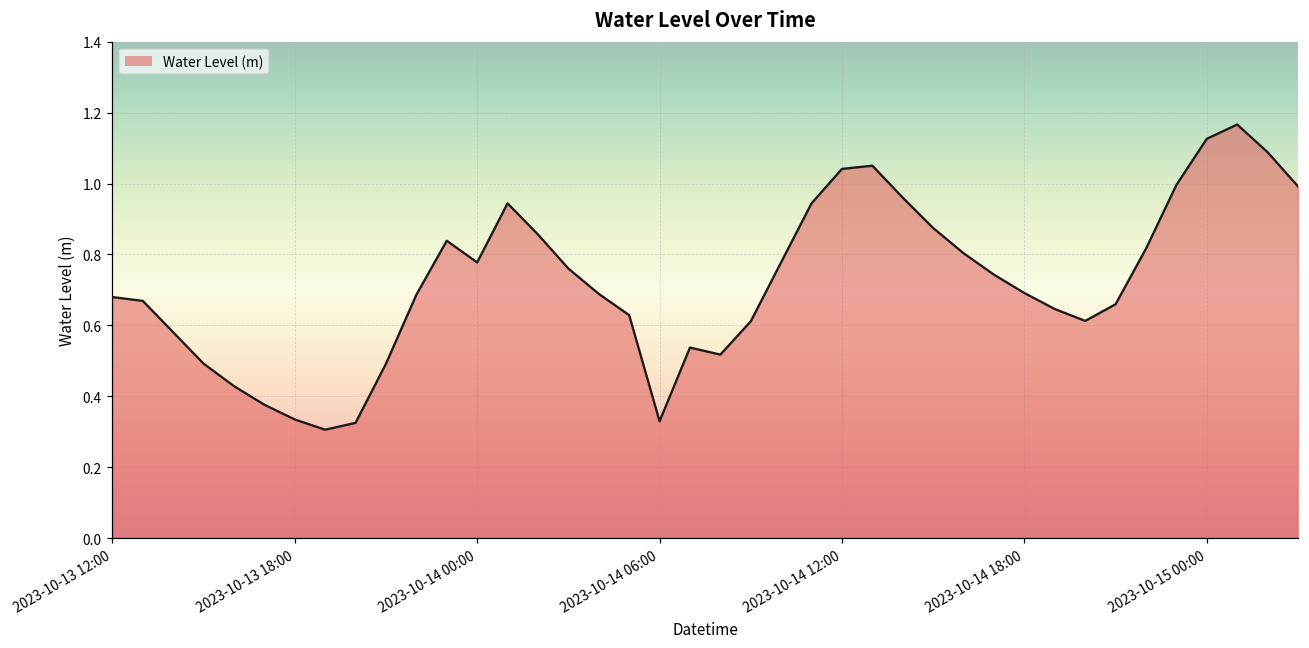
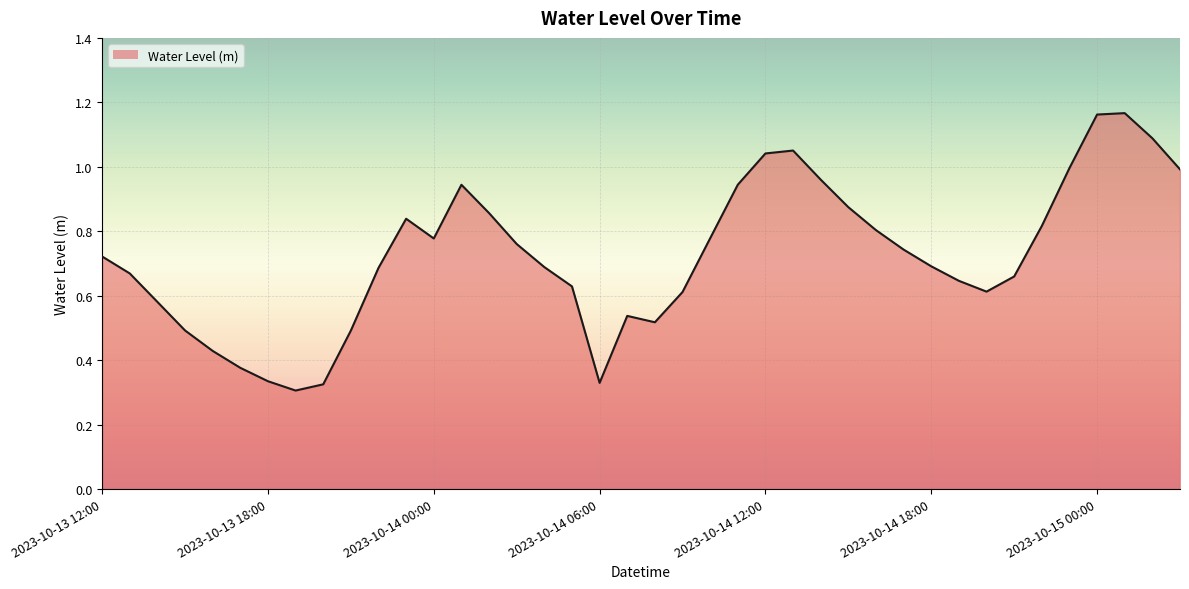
  {
-   "2023-10-13 12:00": 0.68,
+   "2023-10-13 12:00": 0.72,
    "2023-10-13 18:00": 0.33,
    "2023-10-14 00:00": 0.78,
    "2023-10-14 06:00": 0.33,
    "2023-10-14 12:00": 1.04,
    "2023-10-14 18:00": 0.69,
-   "2023-10-15 00:00": 1.13
+   "2023-10-15 00:00": 1.16
  }
